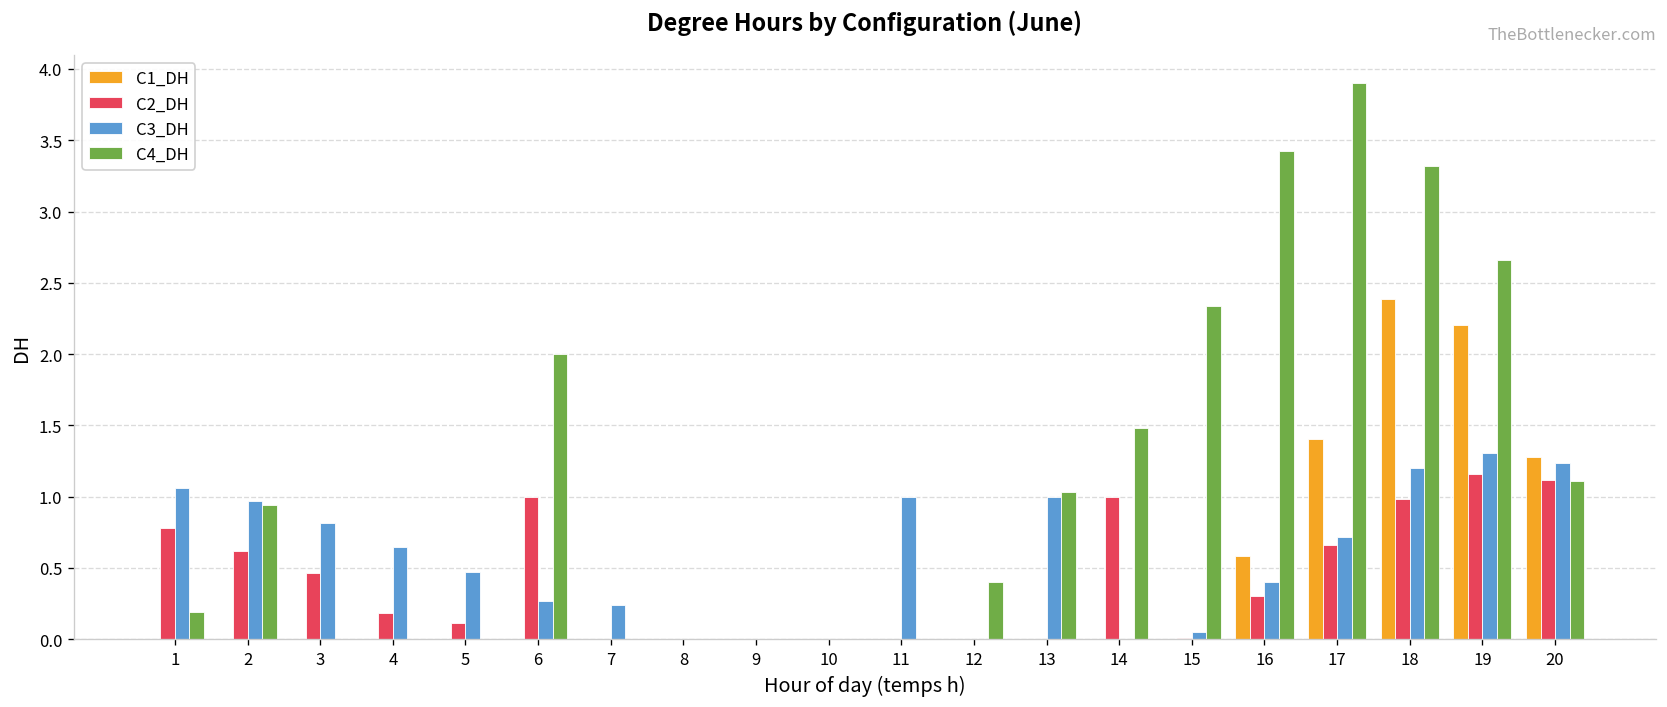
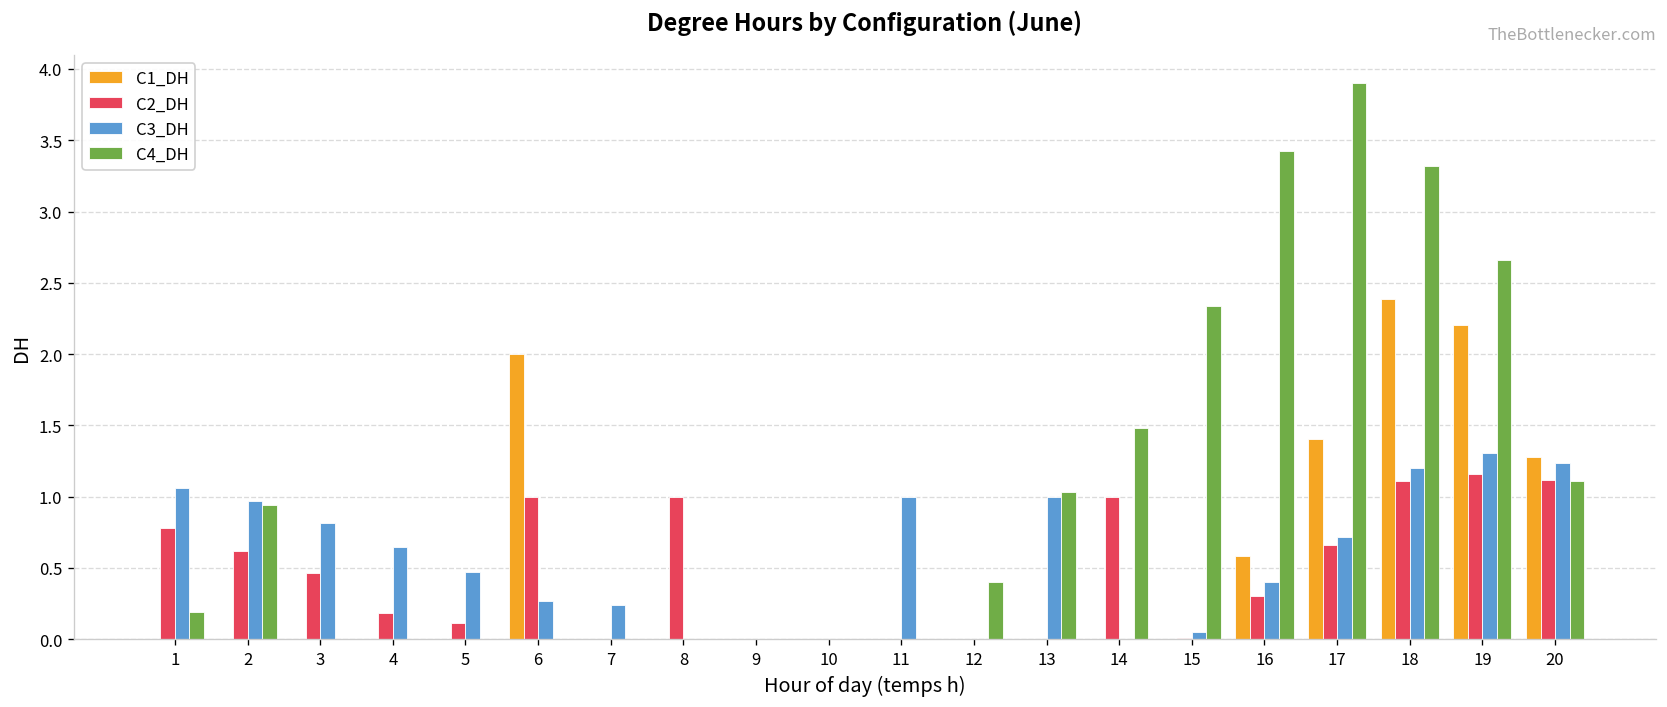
  {
    "C1_DH": {
      "1": 0,
      "2": 0,
      "3": 0,
      "4": 0,
      "5": 0,
-     "6": 0,
+     "6": 2,
      "7": 0,
      "8": 0,
      "9": 0,
      "10": 0,
      "11": 0,
      "12": 0,
      "13": 0,
      "14": 0,
      "15": 0,
      "16": 0.59,
      "17": 1.41,
      "18": 2.38,
      "19": 2.20,
      "20": 1.28
    },
    "C2_DH": {
      "1": 0.78,
      "2": 0.62,
      "3": 0.46,
      "4": 0.18,
      "5": 0.11,
      "6": 1.00,
      "7": 0.00,
-     "8": 0,
+     "8": 1,
      "9": 0.00,
      "10": 0.00,
      "11": 0.00,
      "12": 0.00,
      "13": 0.00,
      "14": 1.00,
      "16": 0.31,
      "17": 0.66,
-     "18": 0.98,
+     "18": 1.11,
      "19": 1.16,
      "20": 1.12
    },
    "C3_DH": {
      "1": 1.06,
      "2": 0.97,
      "3": 0.82,
      "4": 0.65,
      "5": 0.47,
      "6": 0.27,
      "7": 0.24,
      "8": 0.00,
      "9": 0.00,
      "10": 0.00,
      "11": 1.00,
      "12": 0.00,
      "13": 1.00,
      "14": 0.00,
      "15": 0.05,
      "16": 0.40,
      "17": 0.71,
      "18": 1.20,
      "19": 1.31,
      "20": 1.23
    },
    "C4_DH": {
      "1": 0.19,
      "2": 0.94,
      "3": 0,
      "4": 0,
      "5": 0,
-     "6": 2,
+     "6": 0,
      "7": 0,
      "8": 0,
      "9": 0,
      "10": 0,
      "11": 0,
      "12": 0.40,
      "13": 1.03,
      "14": 1.48,
      "15": 2.34,
      "16": 3.43,
      "17": 3.90,
      "18": 3.32,
      "19": 2.66,
      "20": 1.11
    }
  }
